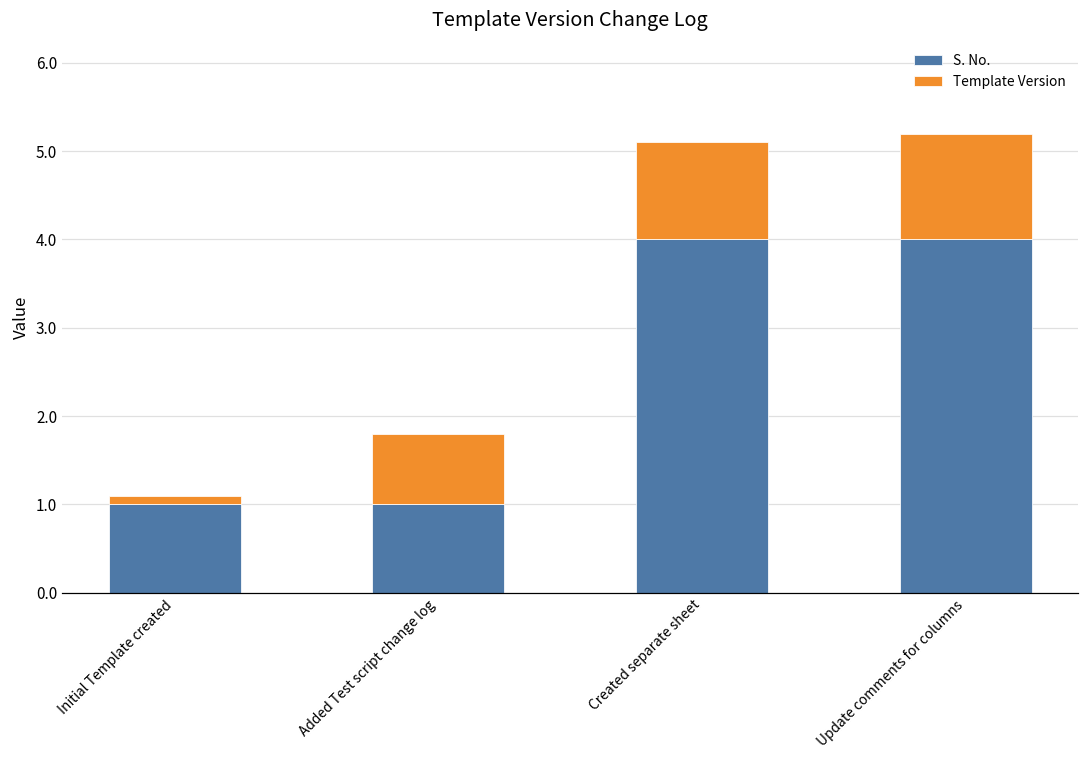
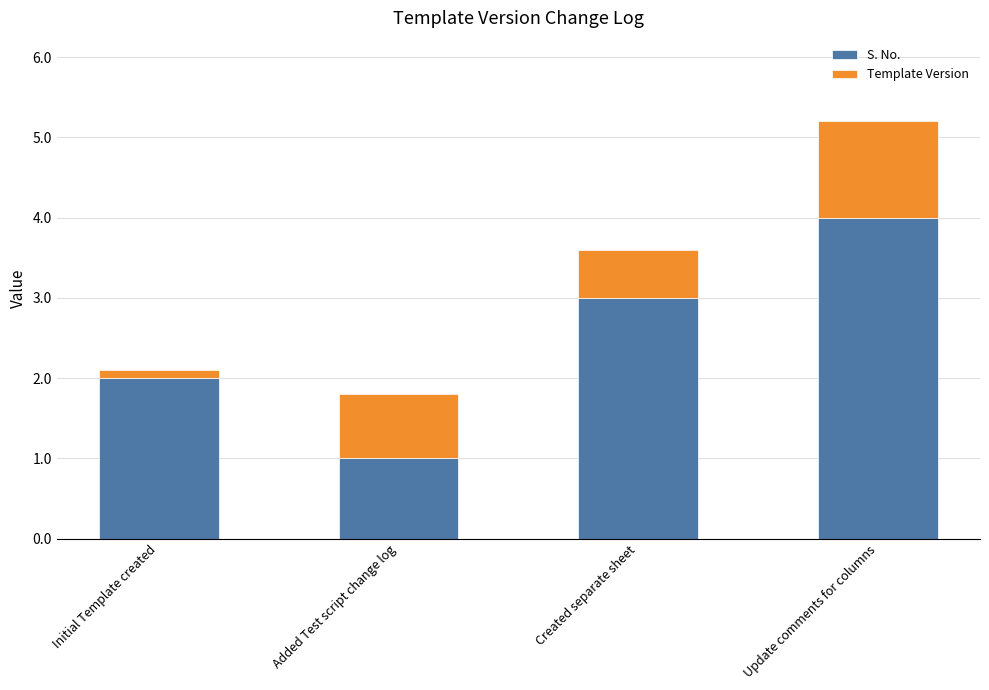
  {
    "S. No.": {
-     "Initial Template created": 1,
+     "Initial Template created": 2,
      "Added Test script change log": 1,
-     "Created separate sheet": 4,
+     "Created separate sheet": 3,
      "Update comments for columns": 4
    },
    "Template Version": {
      "Initial Template created": 0.1,
      "Added Test script change log": 0.8,
-     "Created separate sheet": 1.1,
+     "Created separate sheet": 0.6,
      "Update comments for columns": 1.2
    }
  }
